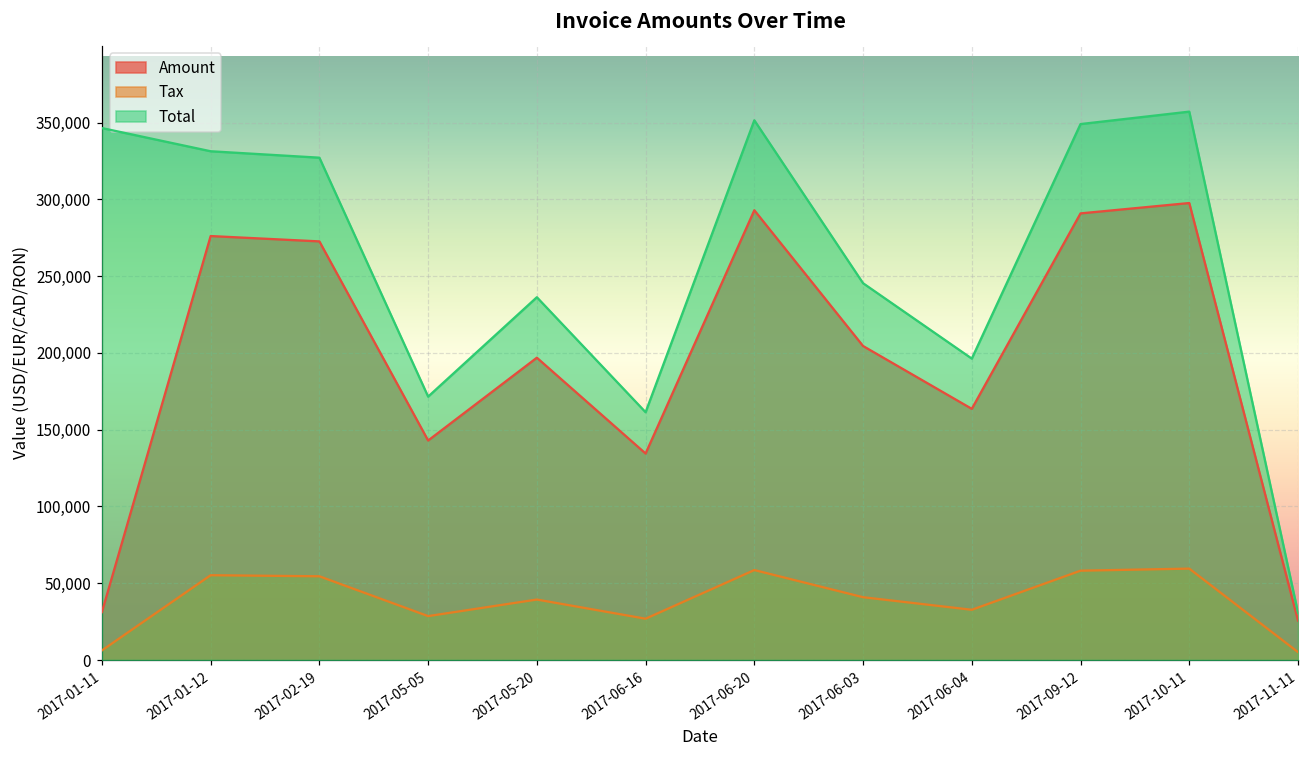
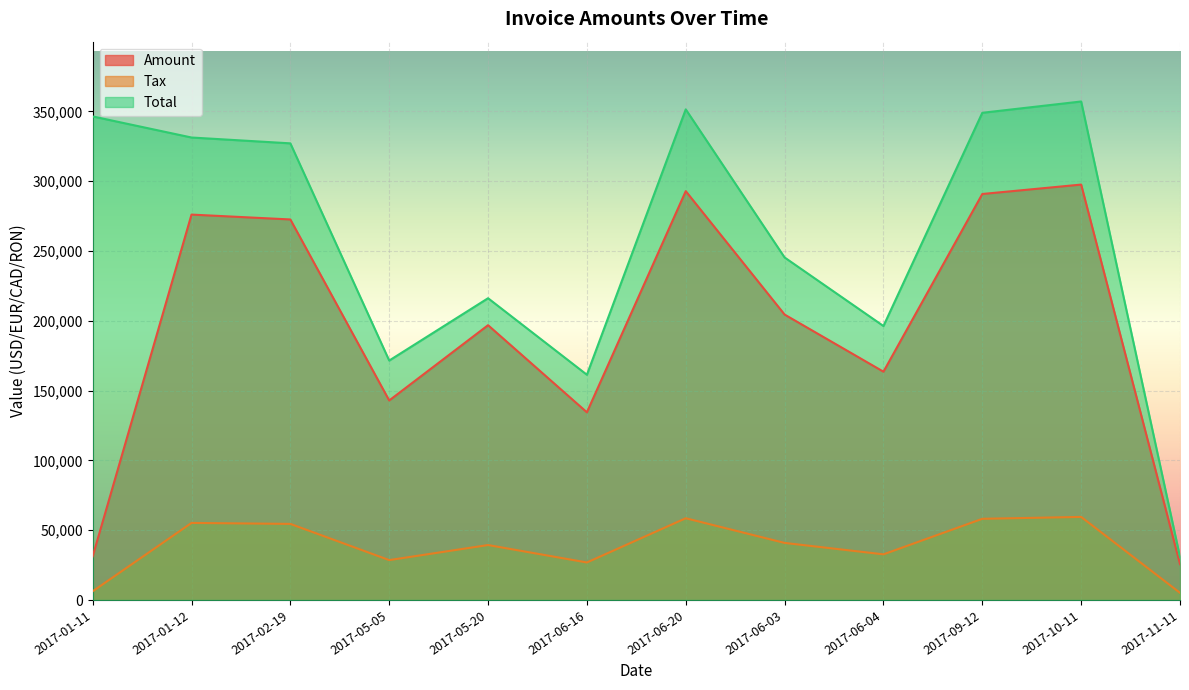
  {
    "Total": {
      "2017-01-11": "346,000",
      "2017-01-12": "331,000",
      "2017-02-19": "327,000",
      "2017-05-05": "172,000",
-     "2017-05-20": "236,000",
+     "2017-05-20": "216,000",
      "2017-06-16": "161,000",
      "2017-06-20": "351,000",
      "2017-06-03": "245,000",
      "2017-06-04": "196,000",
      "2017-09-12": "349,000",
      "2017-10-11": "357,000",
      "2017-11-11": "31,000"
    }
  }
